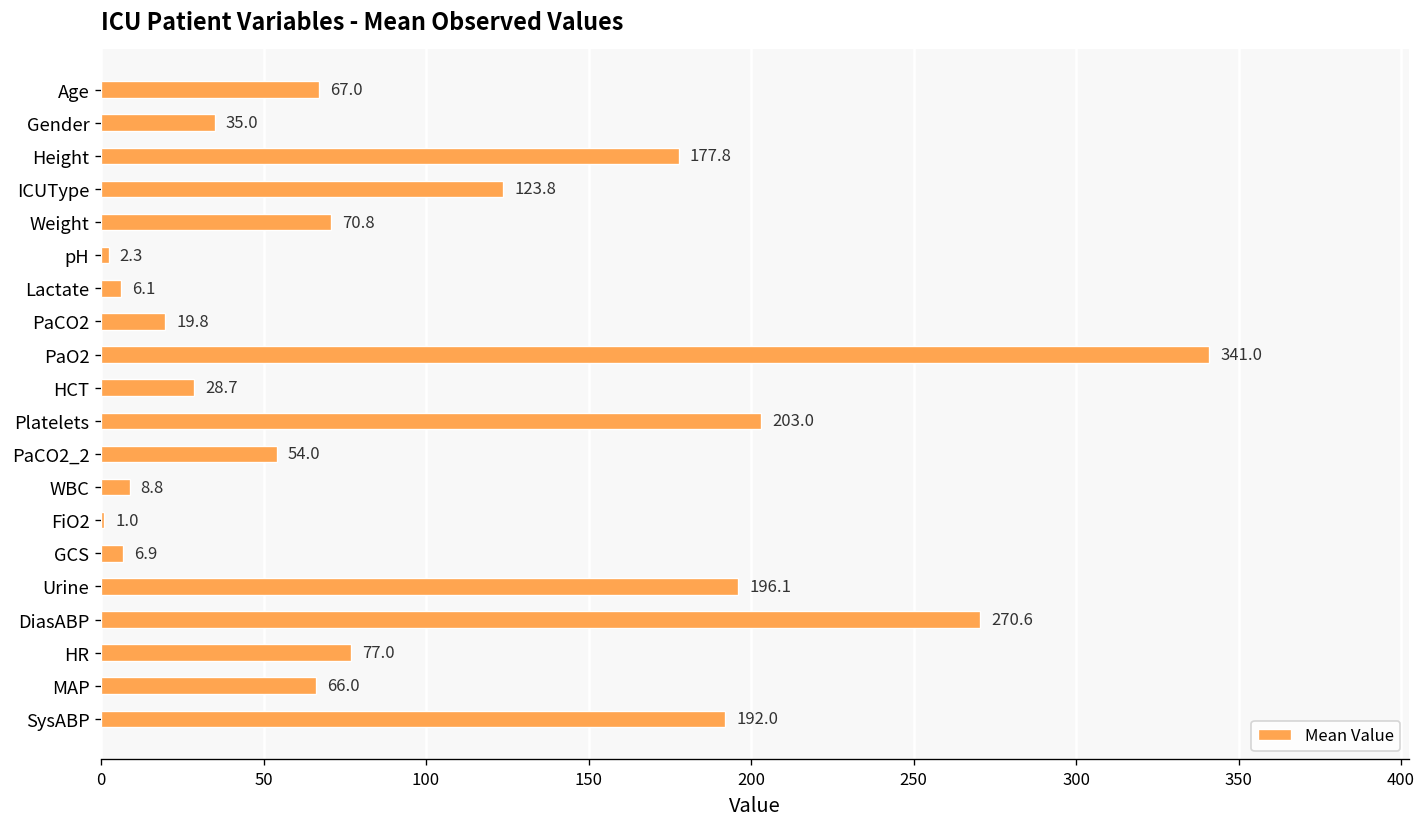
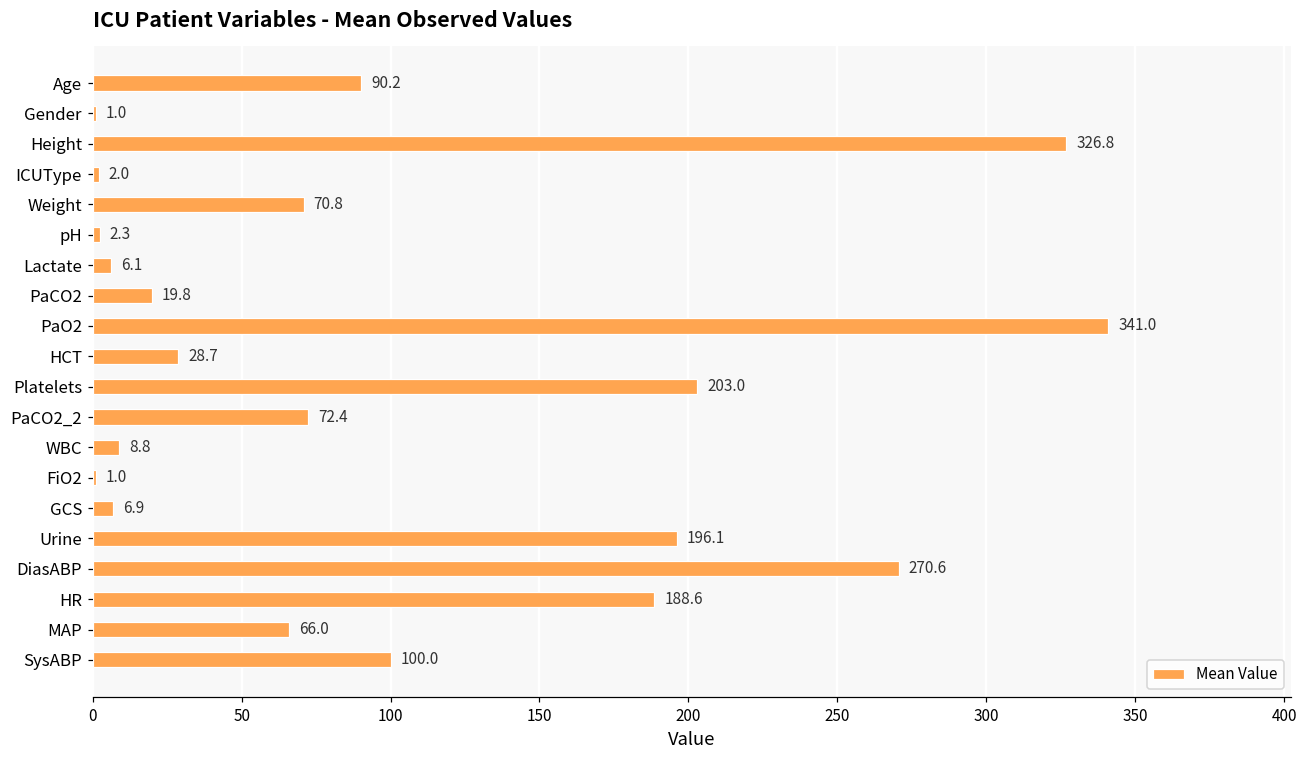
  {
-   "Age": 67.0,
-   "Gender": 35.0,
-   "Height": 177.8,
-   "ICUType": 123.8,
+   "Age": 90.2,
+   "Gender": 1.0,
+   "Height": 326.8,
+   "ICUType": 2.0,
    "Weight": 70.8,
    "pH": 2.3,
    "Lactate": 6.1,
    "PaCO2": 19.8,
    "PaO2": 341.0,
    "HCT": 28.7,
    "Platelets": 203.0,
-   "PaCO2_2": 54.0,
+   "PaCO2_2": 72.4,
    "WBC": 8.8,
    "FiO2": 1.0,
    "GCS": 6.9,
    "Urine": 196.1,
    "DiasABP": 270.6,
-   "HR": 77.0,
+   "HR": 188.6,
    "MAP": 66.0,
-   "SysABP": 192.0
+   "SysABP": 100.0
  }
